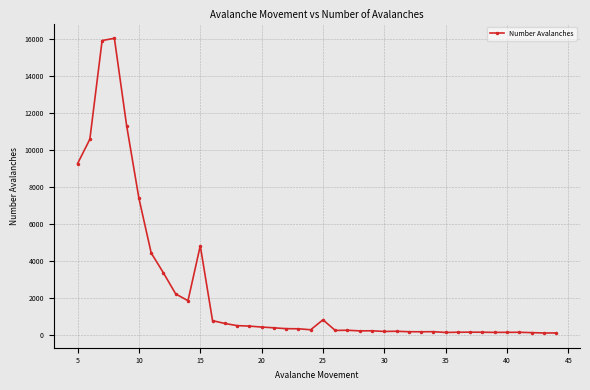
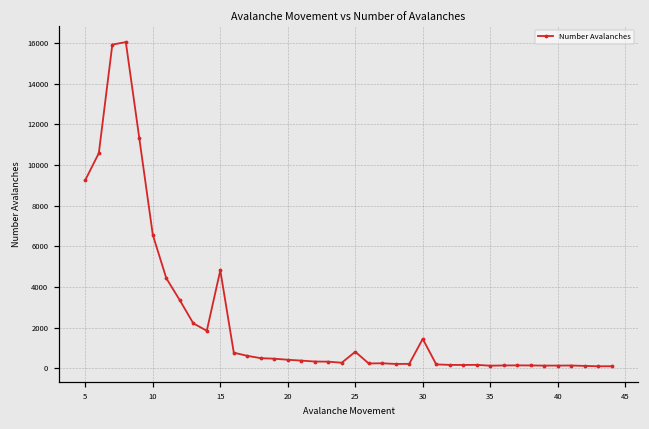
  {
    "5": 9300,
-   "10": 7400,
+   "10": 6600,
    "15": 4800,
    "20": 400,
    "25": 800,
-   "30": 200,
+   "30": 1500,
    "35": 100,
    "40": 100
  }
